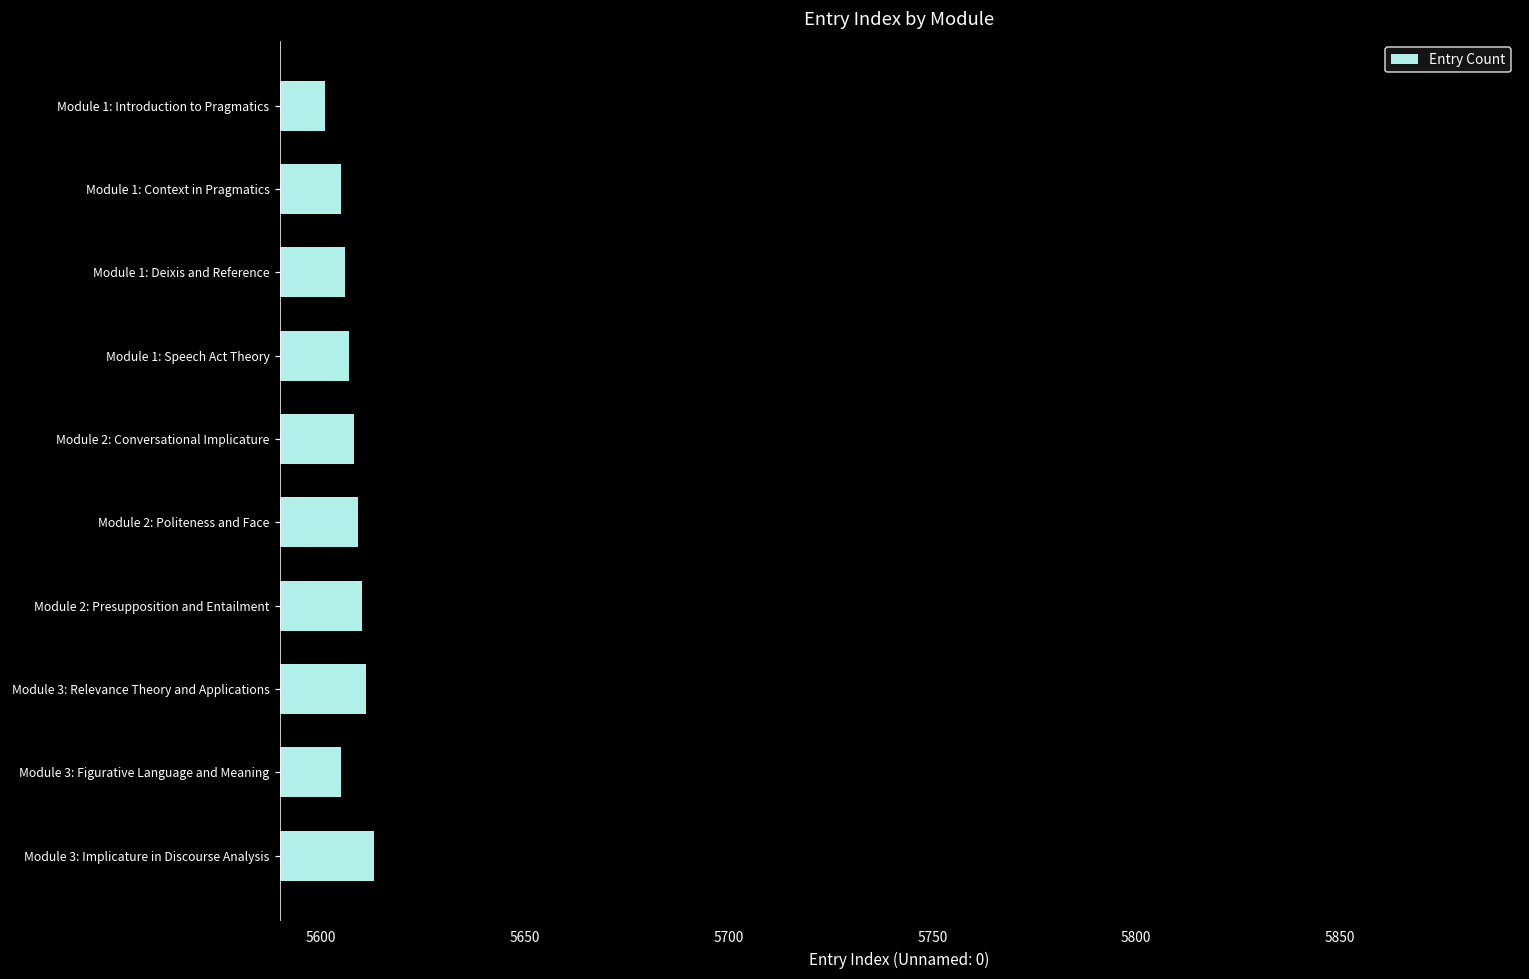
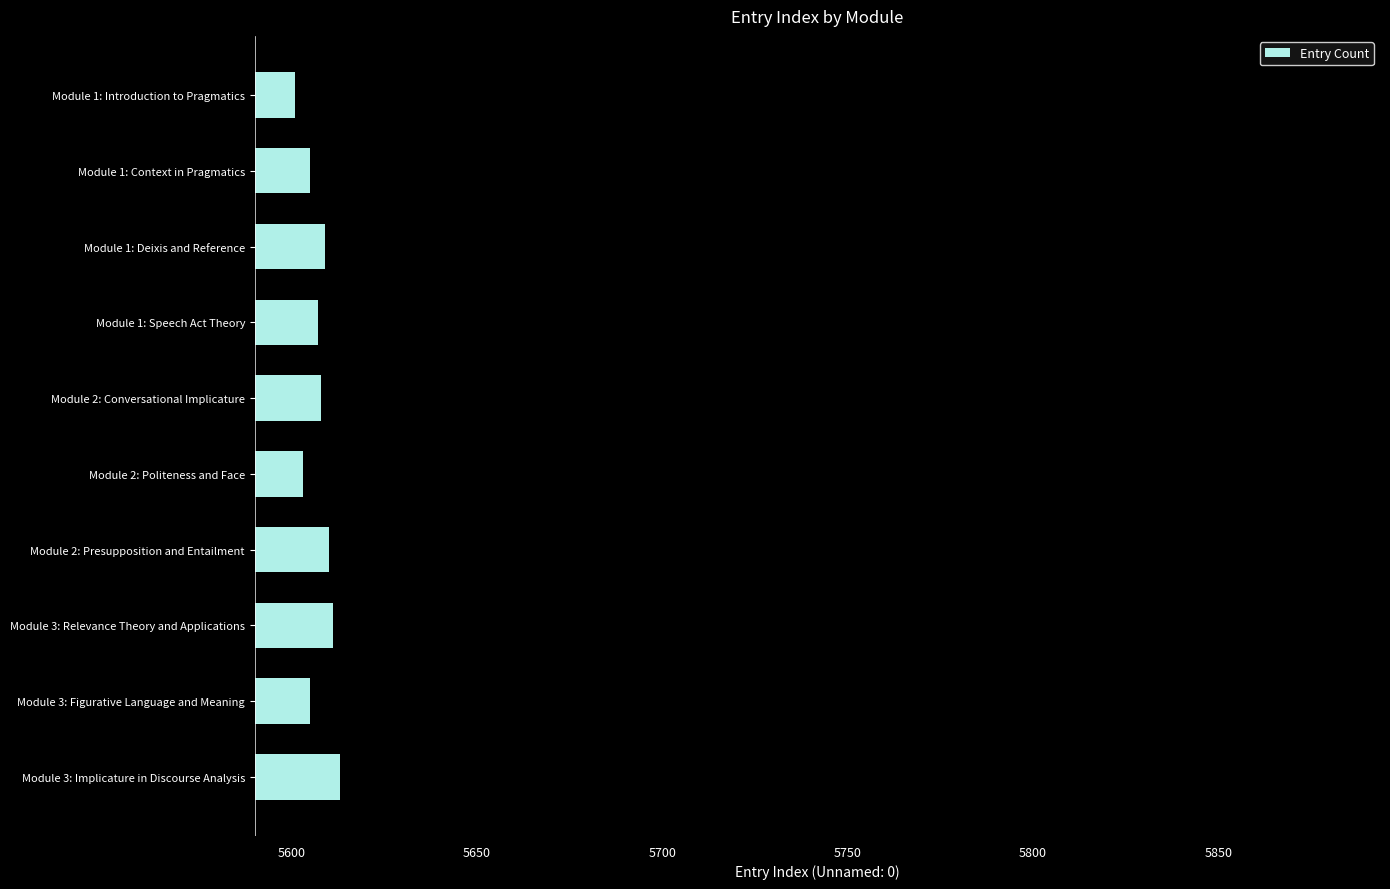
  {
    "Module 1: Introduction to Pragmatics": 5601,
    "Module 1: Context in Pragmatics": 5605,
-   "Module 1: Deixis and Reference": 5606,
+   "Module 1: Deixis and Reference": 5609,
    "Module 1: Speech Act Theory": 5607,
    "Module 2: Conversational Implicature": 5608,
-   "Module 2: Politeness and Face": 5609,
+   "Module 2: Politeness and Face": 5603,
    "Module 2: Presupposition and Entailment": 5610,
    "Module 3: Relevance Theory and Applications": 5611,
    "Module 3: Figurative Language and Meaning": 5605,
    "Module 3: Implicature in Discourse Analysis": 5613
  }
